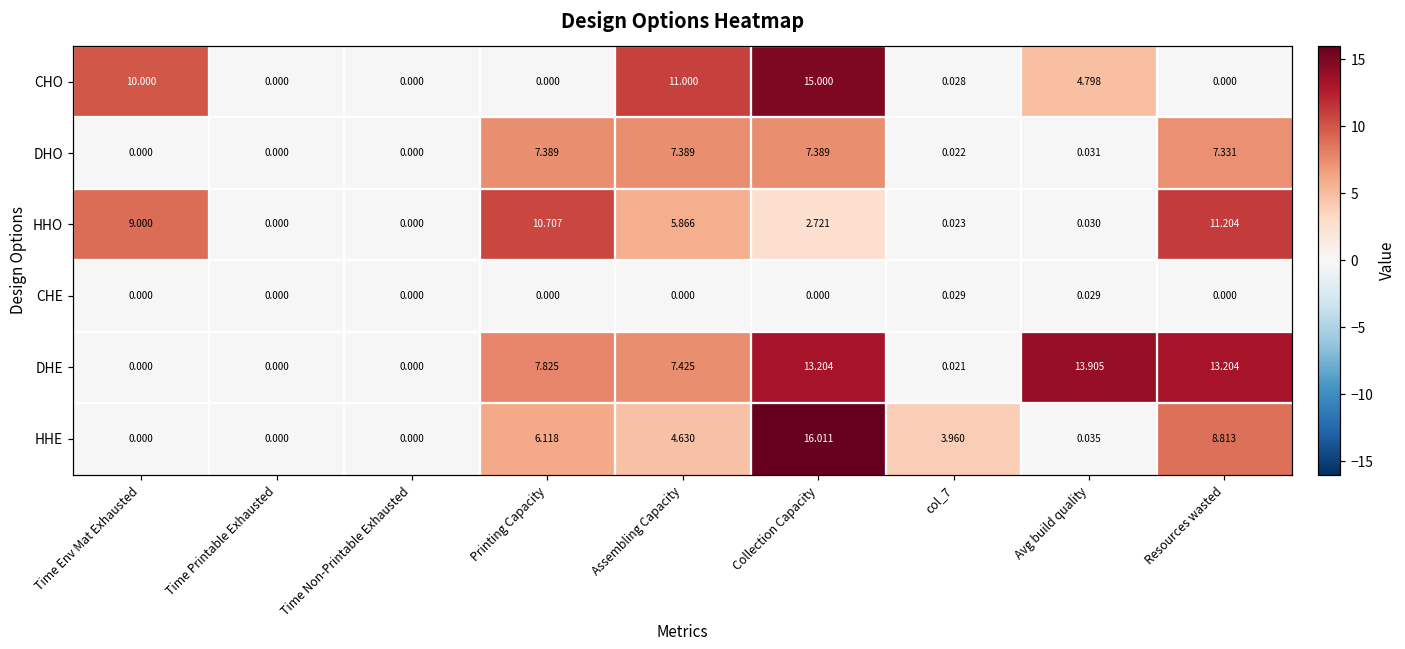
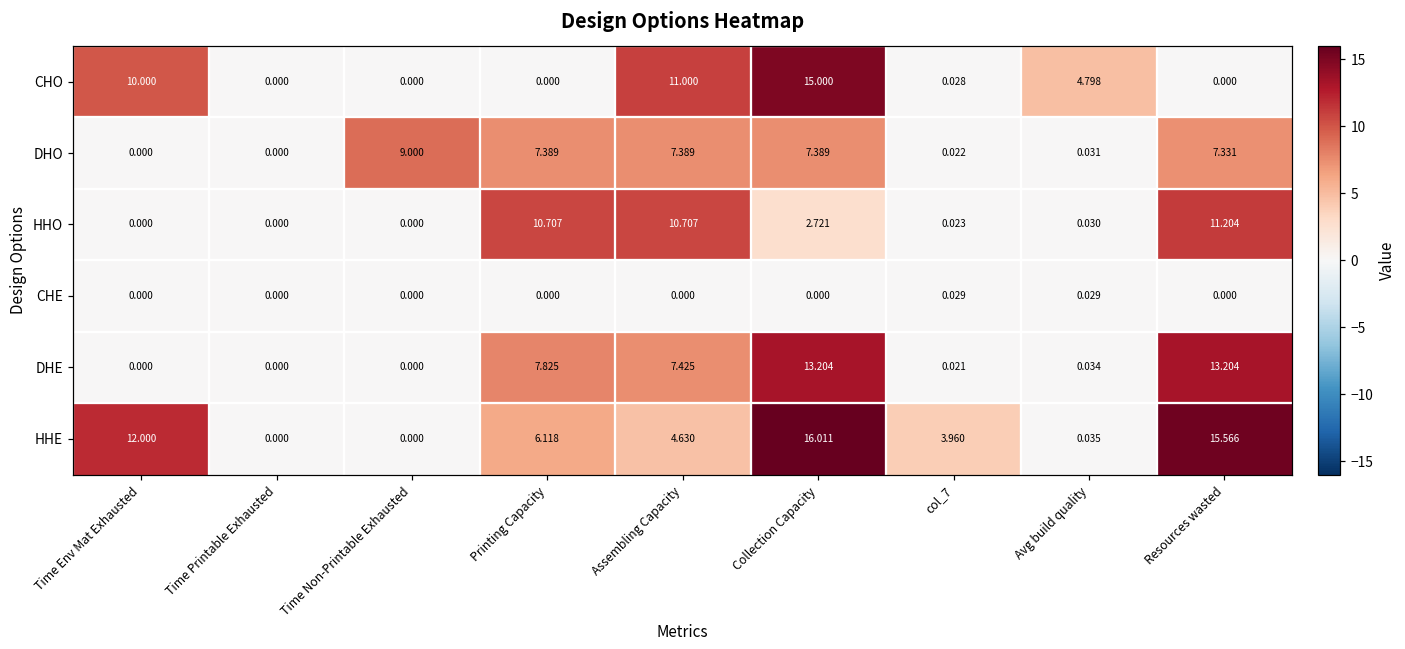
  {
    "CHO": {
      "Time Env Mat Exhausted": 10.000,
      "Time Printable Exhausted": 0.000,
      "Time Non-Printable Exhausted": 0.000,
      "Printing Capacity": 0.000,
      "Assembling Capacity": 11.000,
      "Collection Capacity": 15.000,
      "col_7": 0.028,
      "Avg build quality": 4.798,
      "Resources wasted": 0.000
    },
    "DHO": {
      "Time Env Mat Exhausted": 0.000,
      "Time Printable Exhausted": 0.000,
-     "Time Non-Printable Exhausted": 0.000,
+     "Time Non-Printable Exhausted": 9.000,
      "Printing Capacity": 7.389,
      "Assembling Capacity": 7.389,
      "Collection Capacity": 7.389,
      "col_7": 0.022,
      "Avg build quality": 0.031,
      "Resources wasted": 7.331
    },
    "HHO": {
-     "Time Env Mat Exhausted": 9.000,
+     "Time Env Mat Exhausted": 0.000,
      "Time Printable Exhausted": 0.000,
      "Time Non-Printable Exhausted": 0.000,
      "Printing Capacity": 10.707,
-     "Assembling Capacity": 5.866,
+     "Assembling Capacity": 10.707,
      "Collection Capacity": 2.721,
      "col_7": 0.023,
      "Avg build quality": 0.030,
      "Resources wasted": 11.204
    },
    "CHE": {
      "Time Env Mat Exhausted": 0.000,
      "Time Printable Exhausted": 0.000,
      "Time Non-Printable Exhausted": 0.000,
      "Printing Capacity": 0.000,
      "Assembling Capacity": 0.000,
      "Collection Capacity": 0.000,
      "col_7": 0.029,
      "Avg build quality": 0.029,
      "Resources wasted": 0.000
    },
    "DHE": {
      "Time Env Mat Exhausted": 0.000,
      "Time Printable Exhausted": 0.000,
      "Time Non-Printable Exhausted": 0.000,
      "Printing Capacity": 7.825,
      "Assembling Capacity": 7.425,
      "Collection Capacity": 13.204,
      "col_7": 0.021,
-     "Avg build quality": 13.905,
+     "Avg build quality": 0.034,
      "Resources wasted": 13.204
    },
    "HHE": {
-     "Time Env Mat Exhausted": 0.000,
+     "Time Env Mat Exhausted": 12.000,
      "Time Printable Exhausted": 0.000,
      "Time Non-Printable Exhausted": 0.000,
      "Printing Capacity": 6.118,
      "Assembling Capacity": 4.630,
      "Collection Capacity": 16.011,
      "col_7": 3.960,
      "Avg build quality": 0.035,
-     "Resources wasted": 8.813
+     "Resources wasted": 15.566
    }
  }
